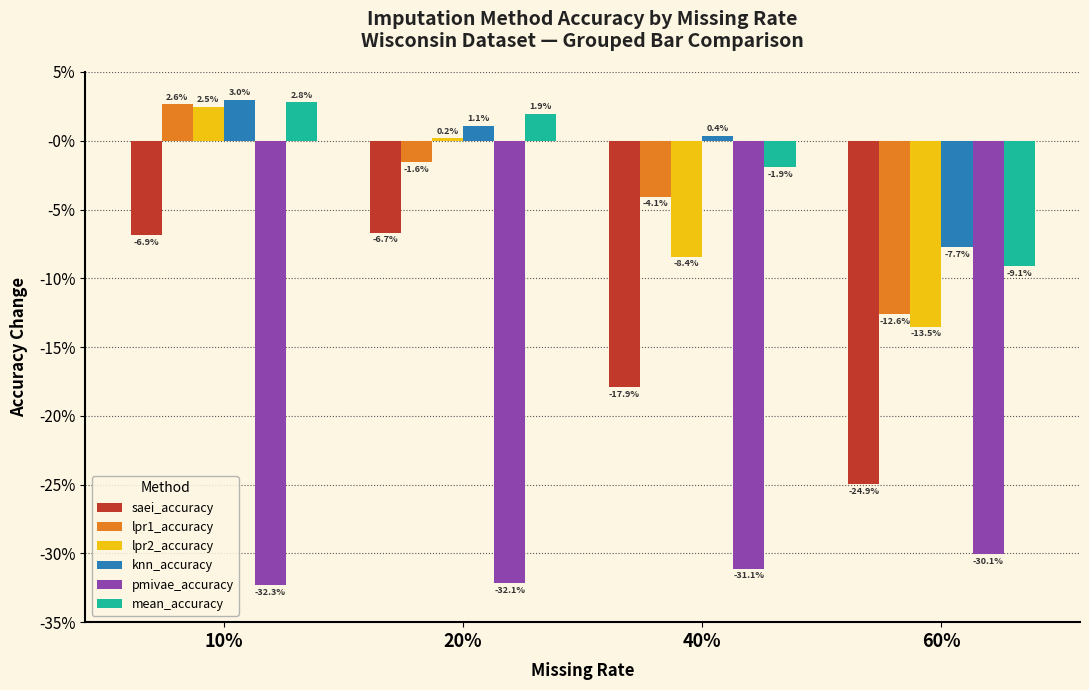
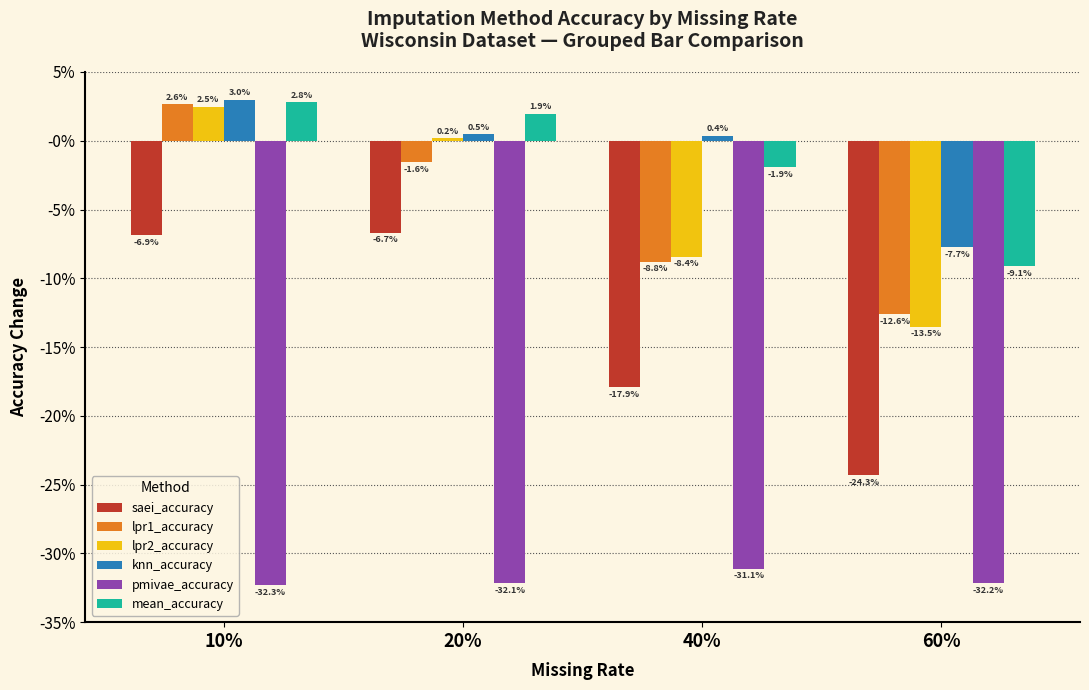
  {
    "saei_accuracy": {
      "10%": "-6.9%",
      "20%": "-6.7%",
      "40%": "-17.9%",
-     "60%": "-24.9%"
+     "60%": "-24.3%"
    },
    "lpr1_accuracy": {
      "10%": "2.6%",
      "20%": "-1.6%",
-     "40%": "-4.1%",
+     "40%": "-8.8%",
      "60%": "-12.6%"
    },
    "lpr2_accuracy": {
      "10%": "2.5%",
      "20%": "0.2%",
      "40%": "-8.4%",
      "60%": "-13.5%"
    },
    "knn_accuracy": {
      "10%": "3.0%",
-     "20%": "1.1%",
+     "20%": "0.5%",
      "40%": "0.4%",
      "60%": "-7.7%"
    },
    "pmivae_accuracy": {
      "10%": "-32.3%",
      "20%": "-32.1%",
      "40%": "-31.1%",
-     "60%": "-30.1%"
+     "60%": "-32.2%"
    },
    "mean_accuracy": {
      "10%": "2.8%",
      "20%": "1.9%",
      "40%": "-1.9%",
      "60%": "-9.1%"
    }
  }
